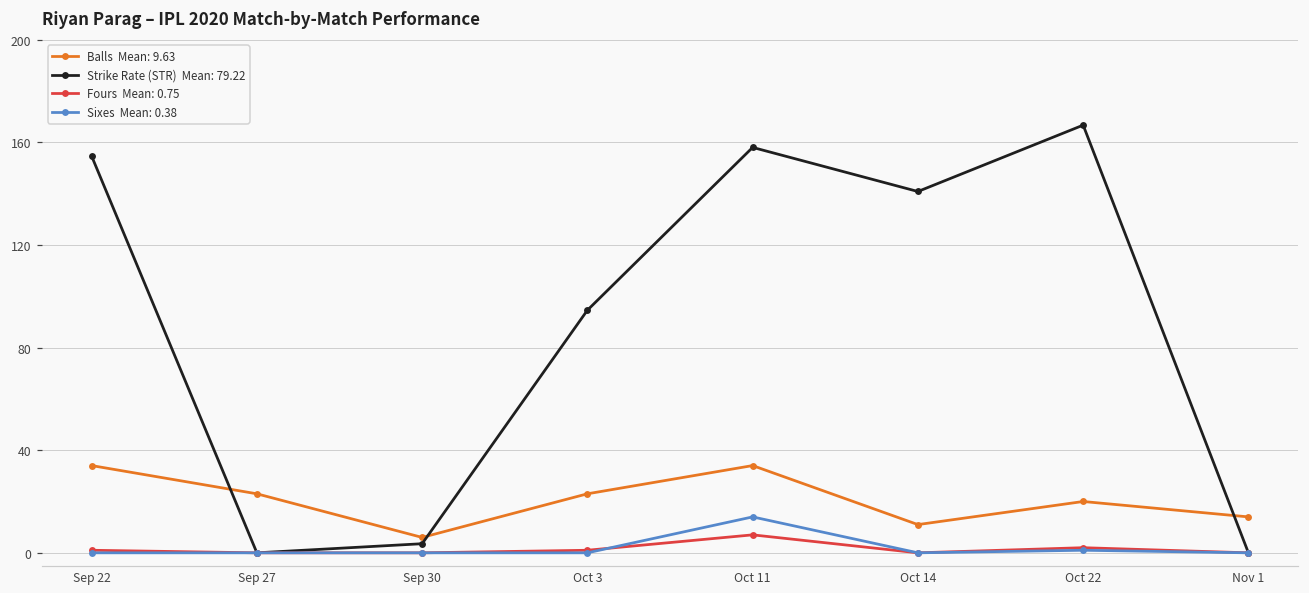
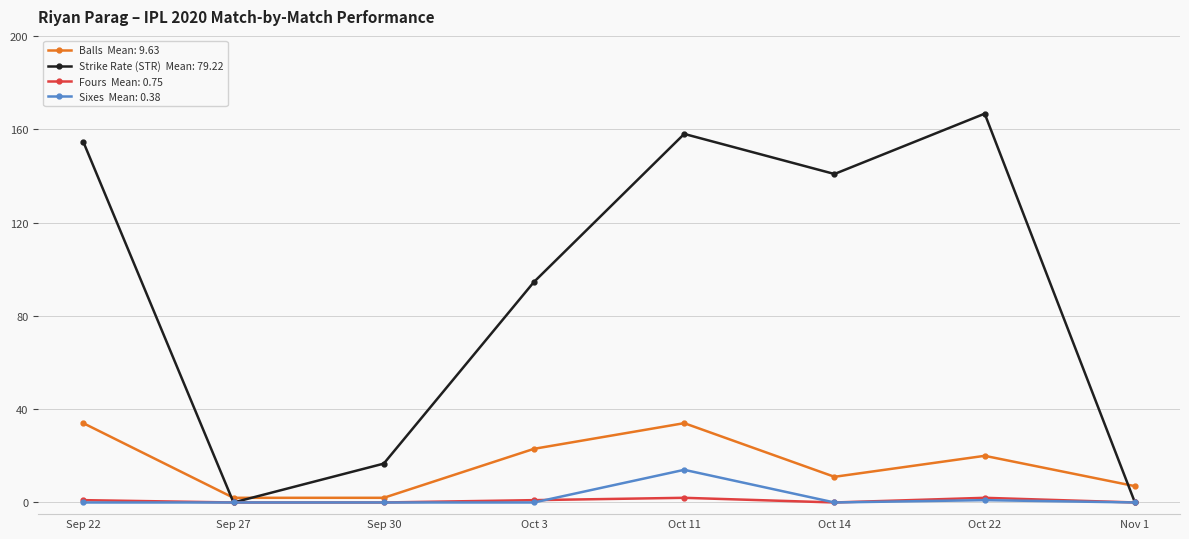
  {
    "Balls Mean: 9.63": {
      "Sep 22": 34,
-     "Sep 27": 23,
-     "Sep 30": 6,
+     "Sep 27": 2,
+     "Sep 30": 2,
      "Oct 3": 23,
      "Oct 11": 34,
      "Oct 14": 11,
      "Oct 22": 20,
-     "Nov 1": 14
+     "Nov 1": 7
    },
    "Strike Rate (STR) Mean: 79.22": {
      "Sep 22": 155,
-     "Sep 30": 4,
+     "Sep 30": 17,
      "Oct 3": 95,
      "Oct 11": 158,
      "Oct 14": 141,
      "Oct 22": 167
    },
    "Fours Mean: 0.75": {
-     "Oct 11": 7
+     "Oct 11": 2
    },
    "Sixes Mean: 0.38": {
      "Oct 11": 14
    }
  }
